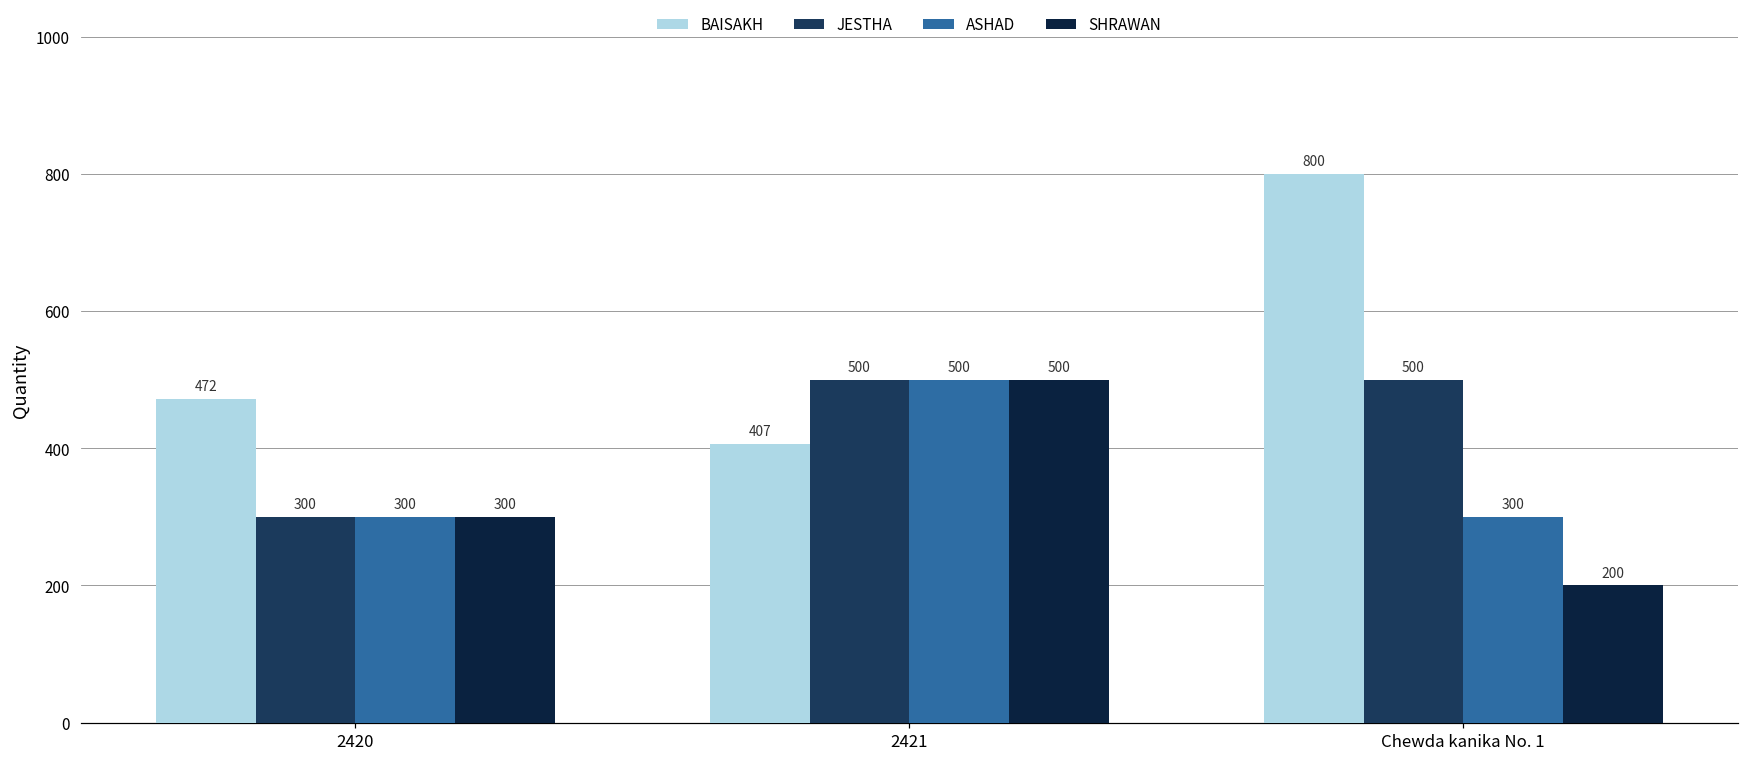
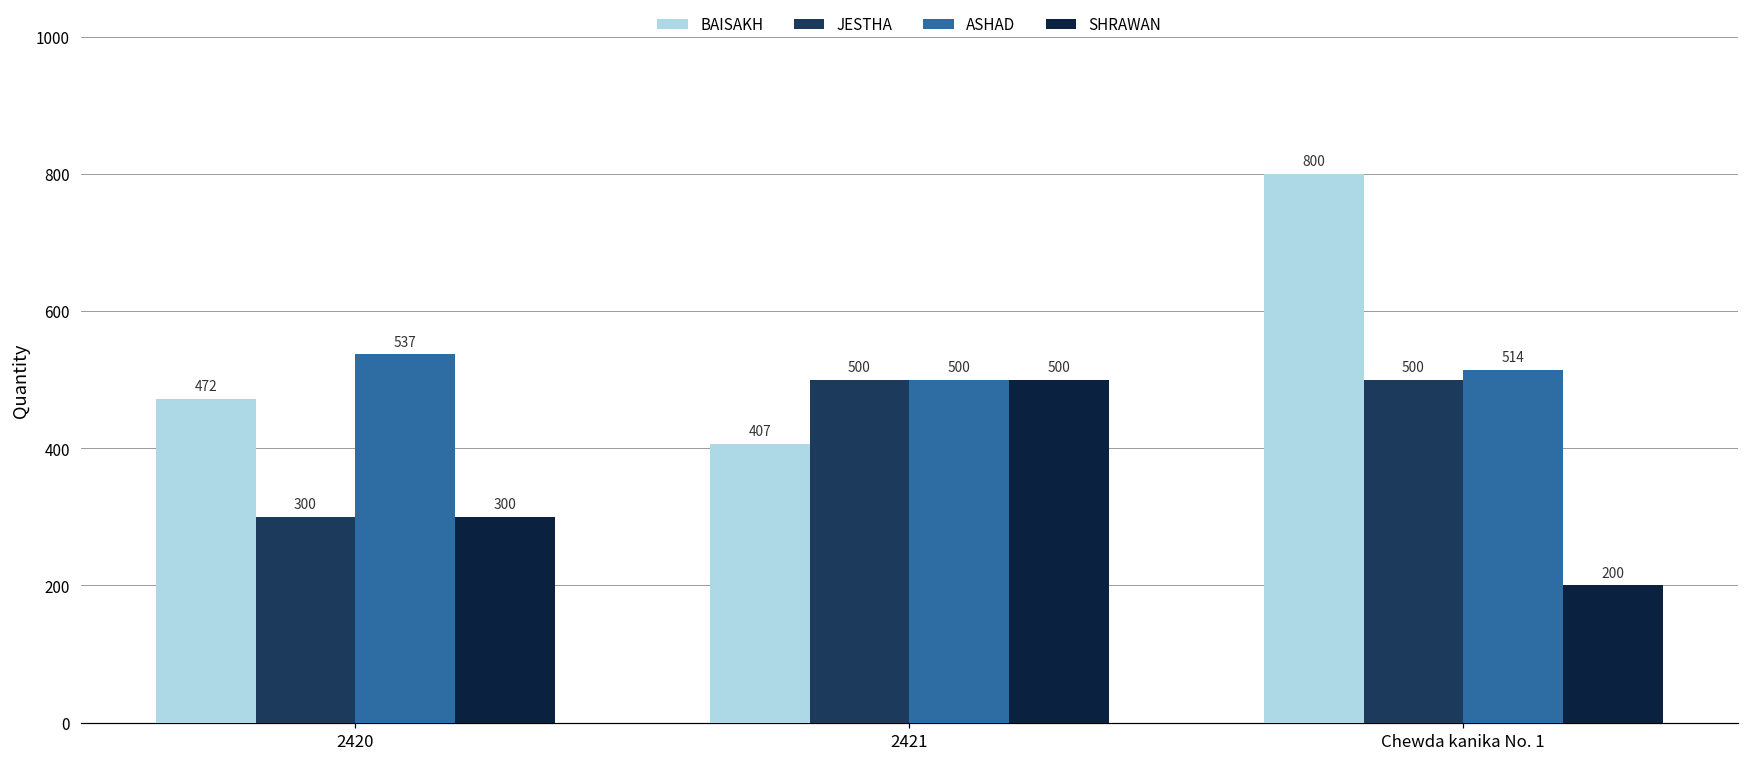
  {
    "BAISAKH": {
      "2420": 472,
      "2421": 407,
      "Chewda kanika No. 1": 800
    },
    "ASHAD": {
-     "2420": 300,
+     "2420": 537,
      "2421": 500,
-     "Chewda kanika No. 1": 300
+     "Chewda kanika No. 1": 514
    }
  }
